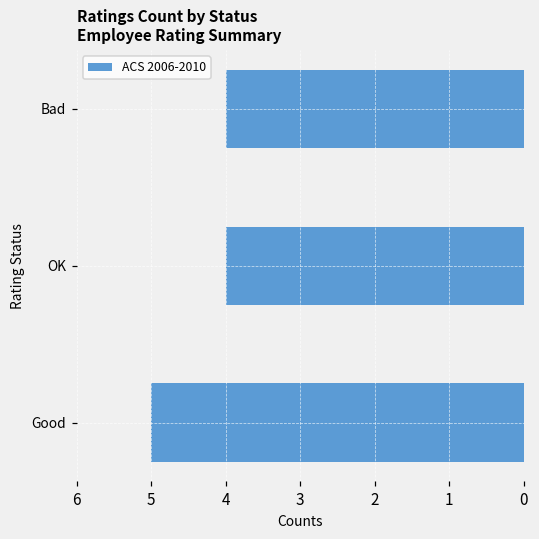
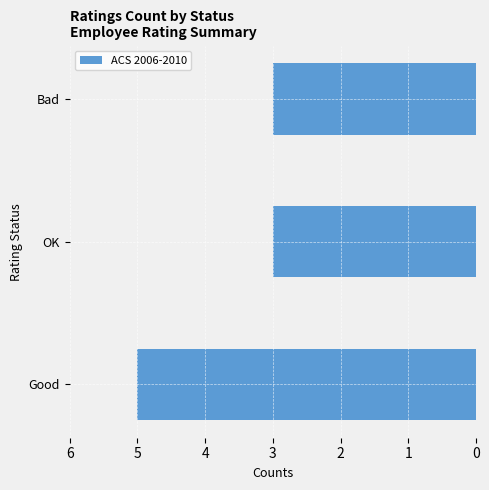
  {
-   "Bad": 4,
-   "OK": 4,
+   "Bad": 3,
+   "OK": 3,
    "Good": 5
  }
